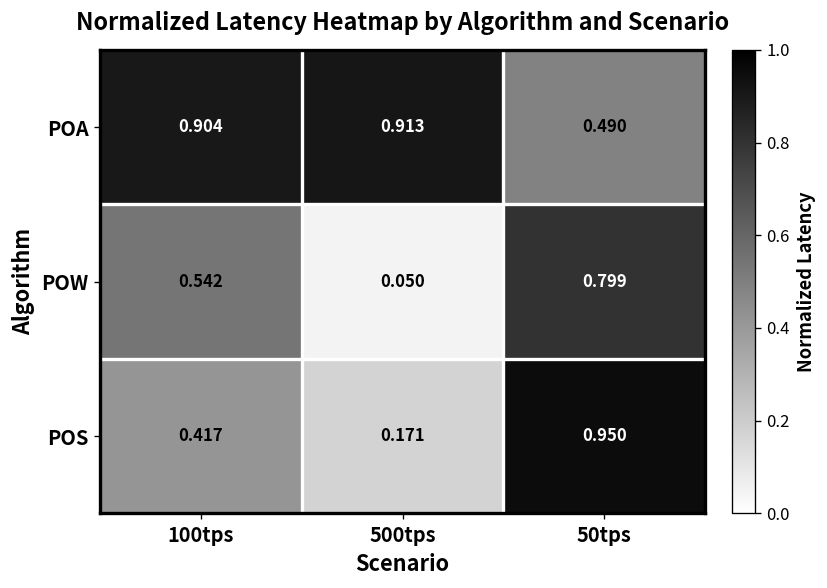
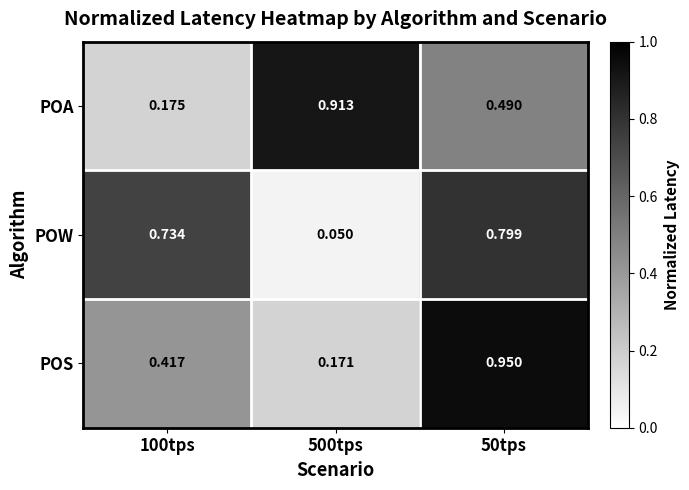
  {
    "POA": {
-     "100tps": 0.904,
+     "100tps": 0.175,
      "500tps": 0.913,
      "50tps": 0.490
    },
    "POW": {
-     "100tps": 0.542,
+     "100tps": 0.734,
      "500tps": 0.050,
      "50tps": 0.799
    },
    "POS": {
      "100tps": 0.417,
      "500tps": 0.171,
      "50tps": 0.950
    }
  }
